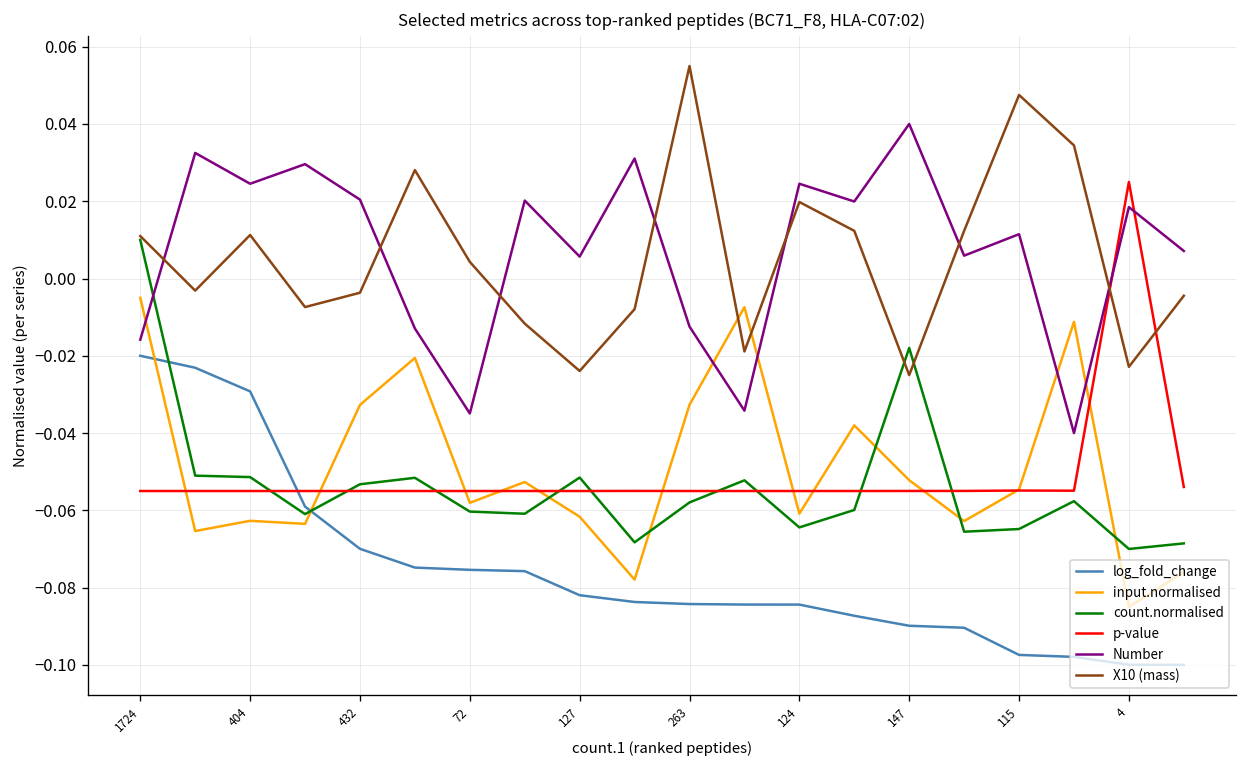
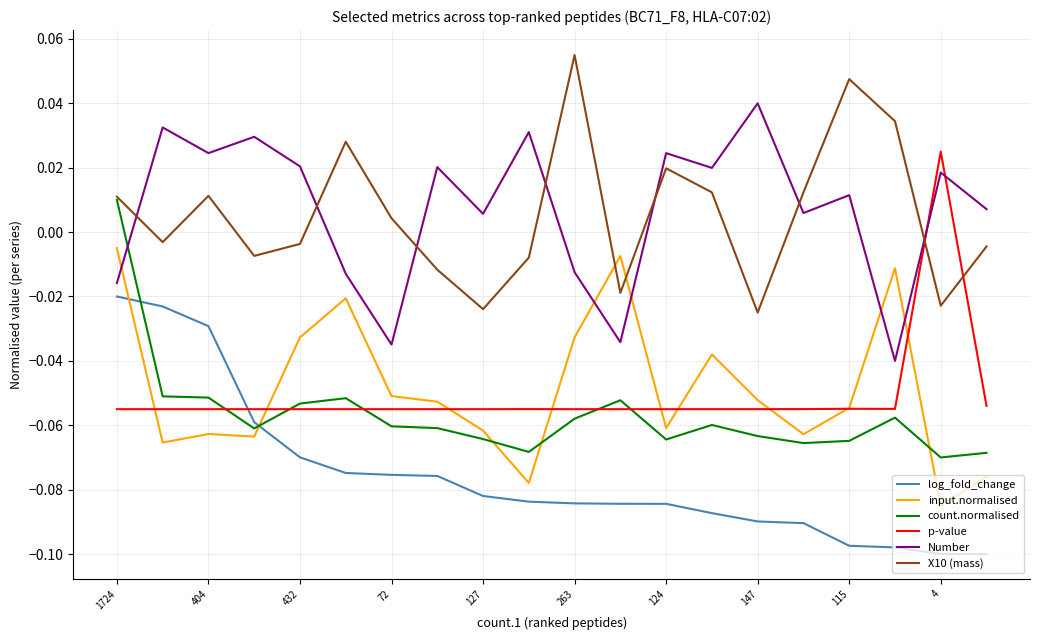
  {
    "log_fold_change": {
      "1724": -0.020,
      "404": -0.029,
      "432": -0.070,
      "72": -0.075,
      "127": -0.082,
      "263": -0.084,
      "124": -0.084,
      "147": -0.090,
      "115": -0.097
    },
    "input.normalised": {
      "1724": -0.005,
      "404": -0.063,
      "432": -0.033,
-     "72": -0.058,
+     "72": -0.051,
      "127": -0.062,
      "263": -0.033,
      "124": -0.061,
      "147": -0.052
    },
    "count.normalised": {
      "1724": 0.010,
      "404": -0.051,
      "432": -0.053,
      "72": -0.060,
-     "127": -0.052,
+     "127": -0.064,
      "263": -0.058,
      "124": -0.064,
-     "147": -0.018,
+     "147": -0.063,
      "115": -0.065,
      "4": -0.070
    },
    "p-value": {
      "1724": -0.055,
      "404": -0.055,
      "432": -0.055,
      "72": -0.055,
      "127": -0.055,
      "263": -0.055,
      "124": -0.055,
      "147": -0.055,
      "4": 0.025
    },
    "Number": {
      "1724": -0.016,
      "404": 0.025,
      "432": 0.020,
      "72": -0.035,
      "127": 0.006,
      "263": -0.012,
      "124": 0.025,
      "147": 0.040,
      "115": 0.011,
      "4": 0.018
    },
    "X10 (mass)": {
      "1724": 0.011,
      "404": 0.011,
      "432": -0.004,
      "72": 0.004,
      "127": -0.024,
      "263": 0.055,
      "124": 0.020,
      "147": -0.025,
      "115": 0.048,
      "4": -0.023
    }
  }
